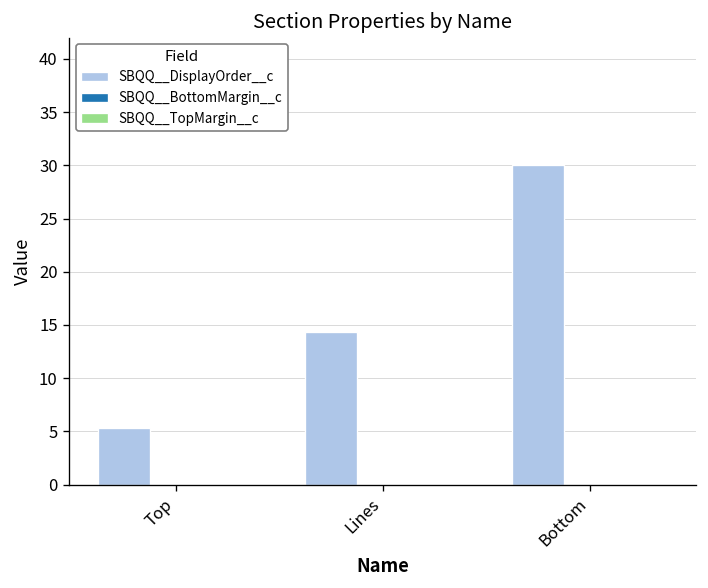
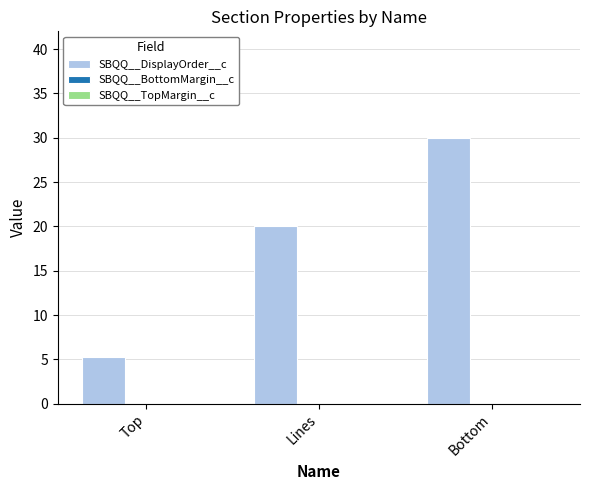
  {
    "SBQQ__DisplayOrder__c": {
      "Top": 5,
-     "Lines": 14,
+     "Lines": 20,
      "Bottom": 30
    },
    "SBQQ__BottomMargin__c": {
      "Top": 0,
      "Lines": 0,
      "Bottom": 0
    },
    "SBQQ__TopMargin__c": {
      "Top": 0,
      "Lines": 0,
      "Bottom": 0
    }
  }
